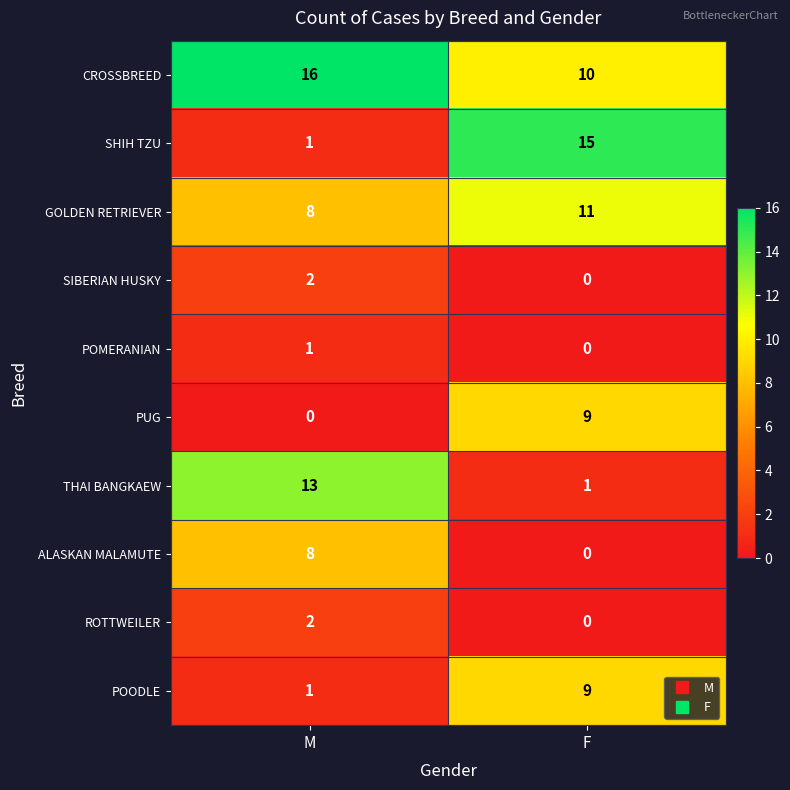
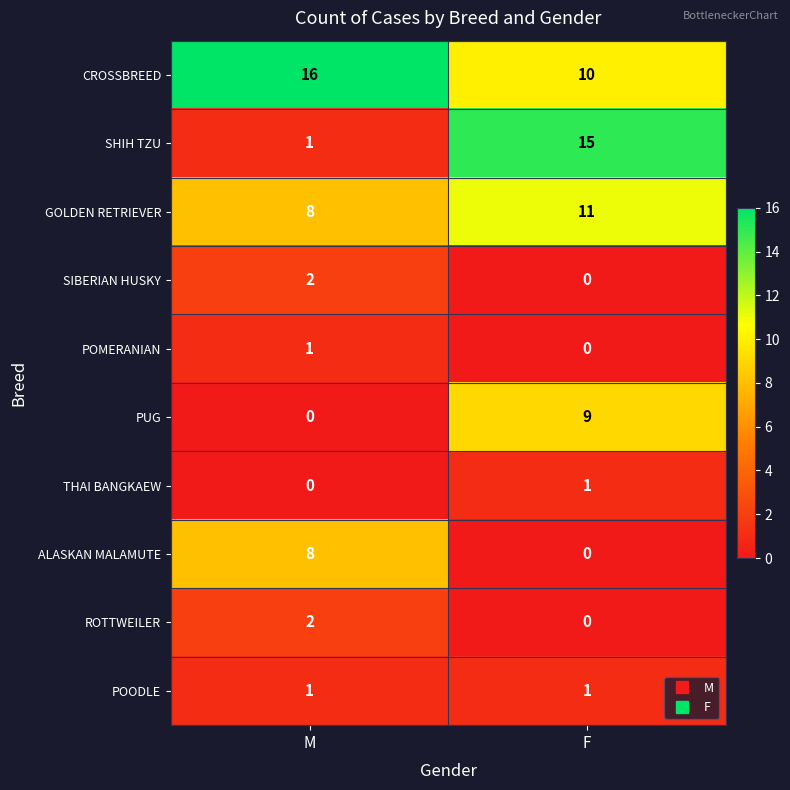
  {
    "CROSSBREED": {
      "M": 16,
      "F": 10
    },
    "SHIH TZU": {
      "M": 1,
      "F": 15
    },
    "GOLDEN RETRIEVER": {
      "M": 8,
      "F": 11
    },
    "SIBERIAN HUSKY": {
      "M": 2,
      "F": 0
    },
    "POMERANIAN": {
      "M": 1,
      "F": 0
    },
    "PUG": {
      "M": 0,
      "F": 9
    },
    "THAI BANGKAEW": {
-     "M": 13,
+     "M": 0,
      "F": 1
    },
    "ALASKAN MALAMUTE": {
      "M": 8,
      "F": 0
    },
    "ROTTWEILER": {
      "M": 2,
      "F": 0
    },
    "POODLE": {
      "M": 1,
-     "F": 9
+     "F": 1
    }
  }
